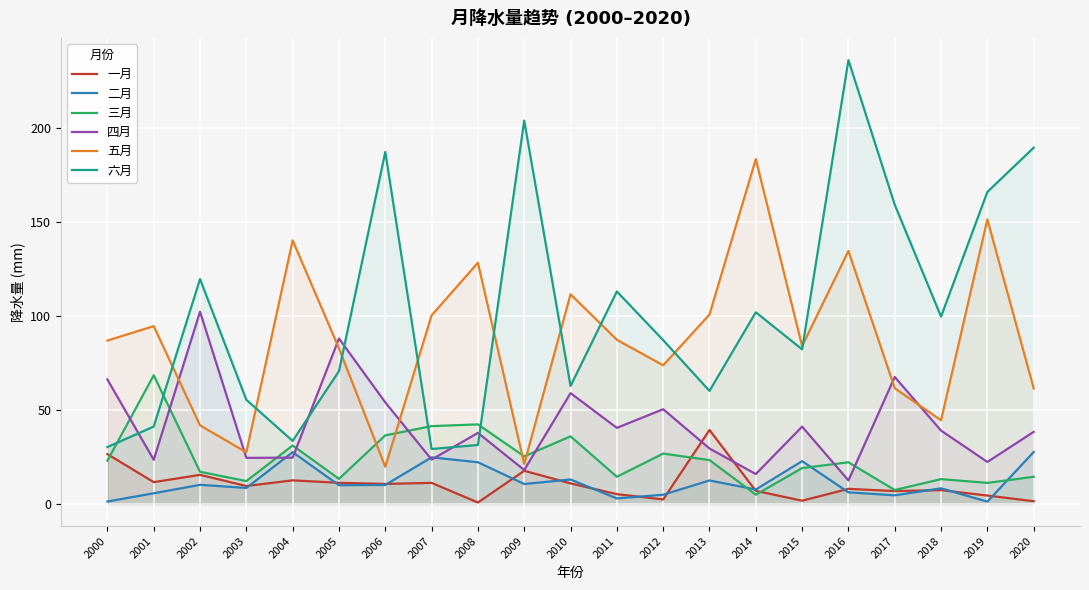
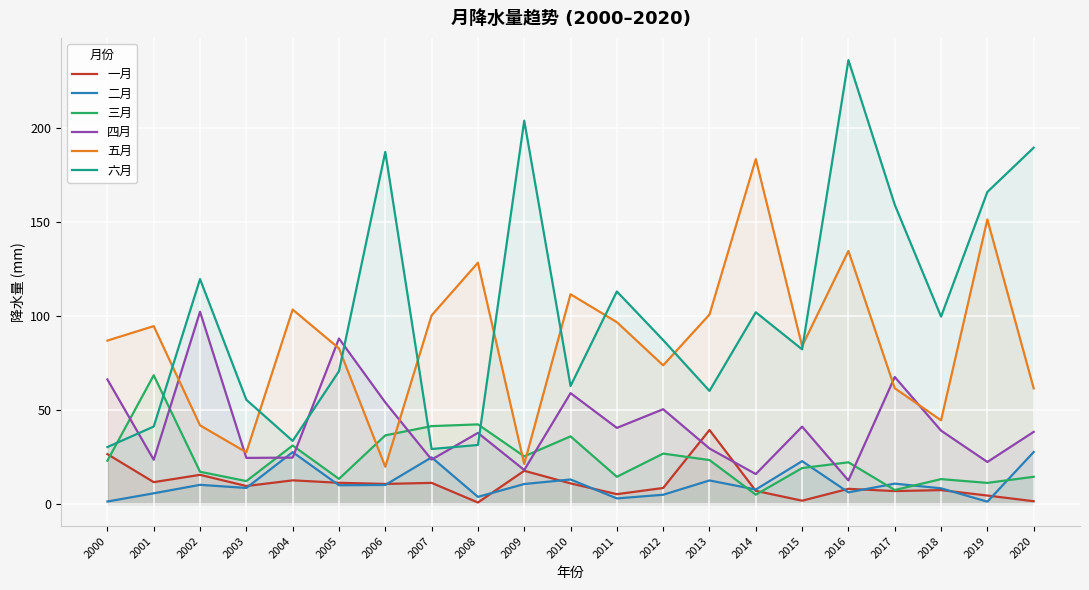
  {
    "一月": {
      "2000": 26,
      "2001": 12,
      "2002": 15,
      "2004": 13,
      "2007": 11,
      "2008": 1,
      "2010": 11,
      "2011": 5,
-     "2012": 2,
+     "2012": 8,
      "2013": 39,
      "2015": 2,
      "2016": 8,
      "2019": 4,
      "2020": 1
    },
    "二月": {
      "2000": 1,
      "2001": 6,
      "2002": 10,
      "2004": 28,
-     "2008": 22,
+     "2008": 4,
      "2009": 11,
      "2010": 13,
      "2011": 3,
      "2012": 5,
      "2013": 12,
      "2015": 23,
      "2016": 6,
-     "2017": 5,
+     "2017": 11,
      "2019": 1,
      "2020": 28
    },
    "四月": {
      "2000": 66,
      "2001": 23,
      "2002": 102,
      "2003": 24,
      "2004": 25,
      "2005": 88,
      "2006": 54,
      "2008": 38,
      "2010": 59,
      "2011": 40,
      "2012": 50,
      "2013": 29,
      "2014": 16,
      "2015": 41,
      "2016": 12,
      "2017": 67,
      "2018": 39,
      "2019": 22,
      "2020": 38
    },
    "五月": {
      "2000": 87,
      "2001": 94,
      "2002": 42,
      "2003": 27,
-     "2004": 140,
+     "2004": 103,
      "2005": 83,
      "2006": 20,
      "2007": 100,
      "2008": 128,
      "2009": 21,
      "2010": 111,
-     "2011": 87,
+     "2011": 97,
      "2012": 74,
      "2013": 101,
      "2014": 183,
      "2015": 84,
      "2016": 134,
      "2017": 62,
      "2018": 44,
      "2019": 151,
      "2020": 61
    }
  }
